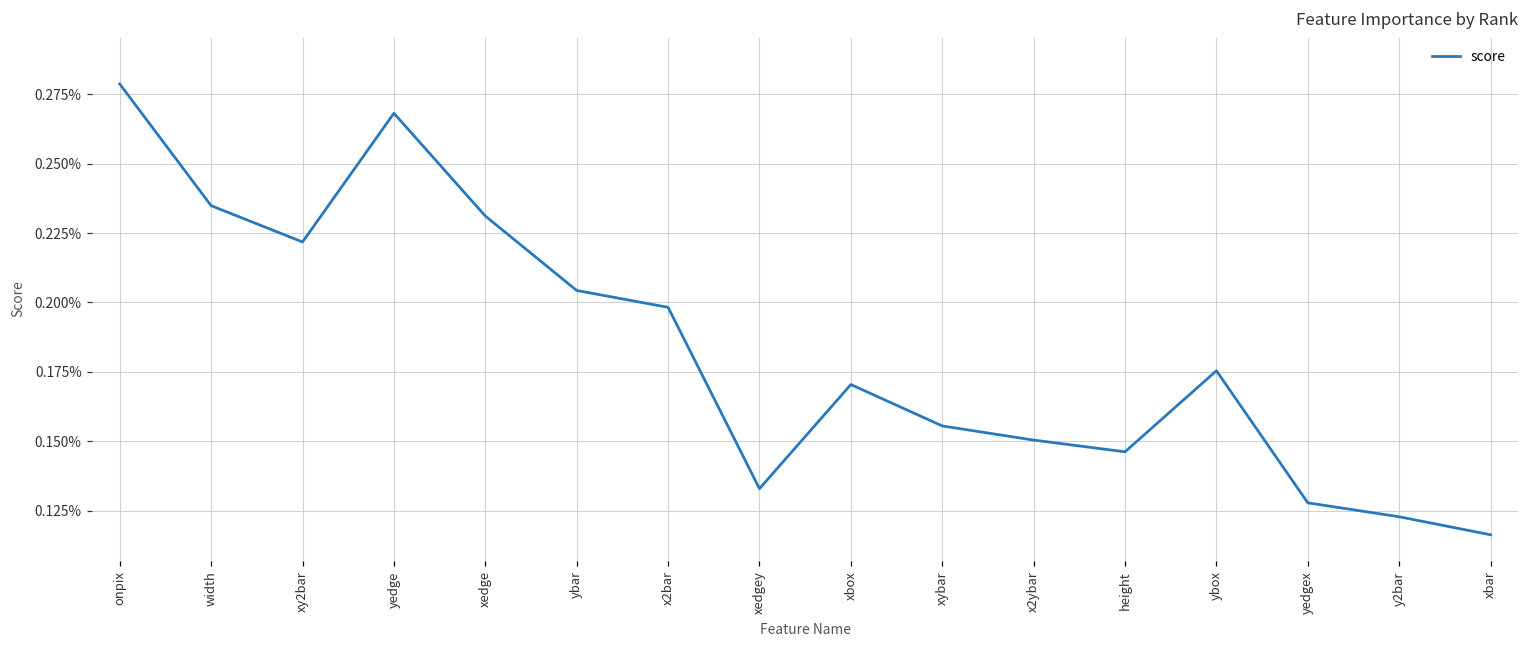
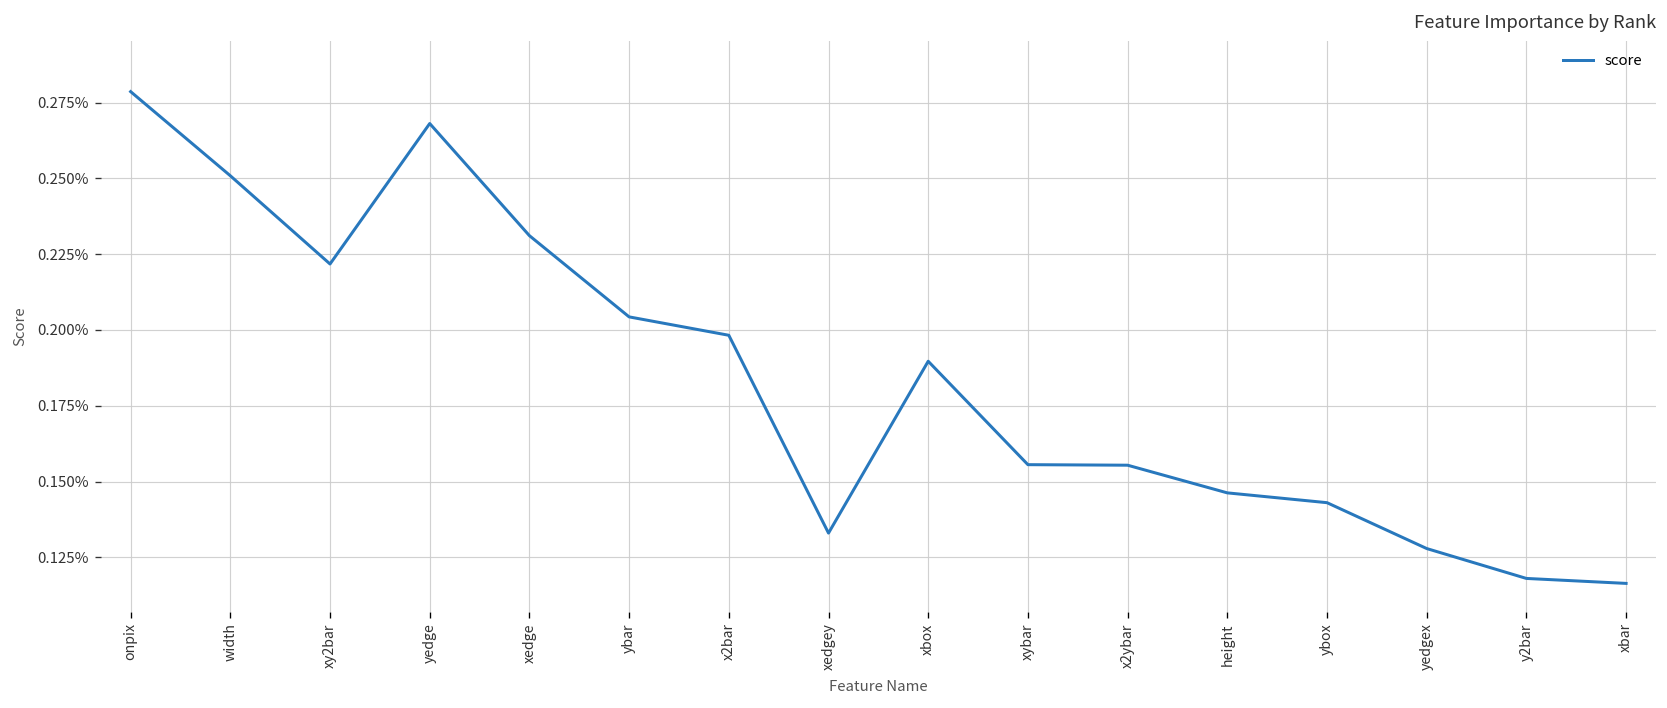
  {
    "onpix": "0.279%",
-   "width": "0.235%",
+   "width": "0.251%",
    "xy2bar": "0.222%",
    "yedge": "0.268%",
    "xedge": "0.231%",
    "ybar": "0.204%",
    "x2bar": "0.198%",
    "xedgey": "0.133%",
-   "xbox": "0.170%",
+   "xbox": "0.190%",
    "xybar": "0.156%",
-   "x2ybar": "0.150%",
+   "x2ybar": "0.155%",
    "height": "0.146%",
-   "ybox": "0.175%",
+   "ybox": "0.143%",
    "yedgex": "0.128%",
-   "y2bar": "0.123%",
+   "y2bar": "0.118%",
    "xbar": "0.116%"
  }
